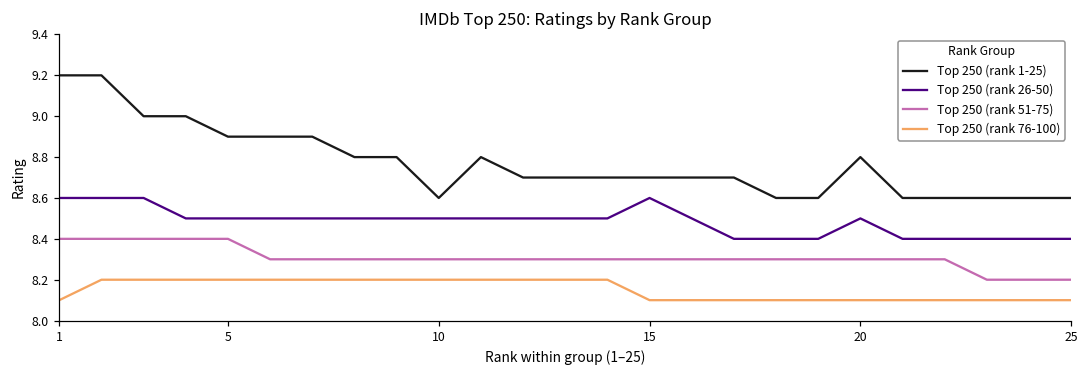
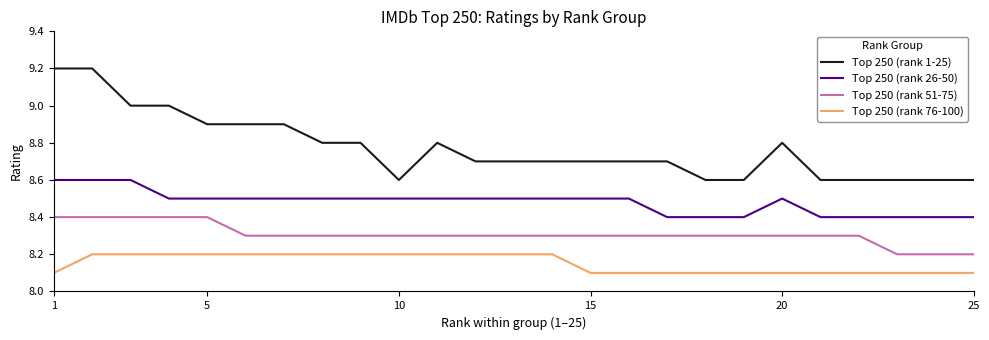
  {
    "Top 250 (rank 1-25)": {
      "1": 9.2,
      "5": 8.9,
      "10": 8.6,
      "15": 8.7,
      "20": 8.8,
      "25": 8.6
    },
    "Top 250 (rank 26-50)": {
      "1": 8.6,
      "5": 8.5,
      "10": 8.5,
-     "15": 8.6,
+     "15": 8.5,
      "20": 8.5,
      "25": 8.4
    },
    "Top 250 (rank 51-75)": {
      "1": 8.4,
      "5": 8.4,
      "10": 8.3,
      "15": 8.3,
      "20": 8.3,
      "25": 8.2
    },
    "Top 250 (rank 76-100)": {
      "1": 8.1,
      "5": 8.2,
      "10": 8.2,
      "15": 8.1,
      "20": 8.1,
      "25": 8.1
    }
  }
